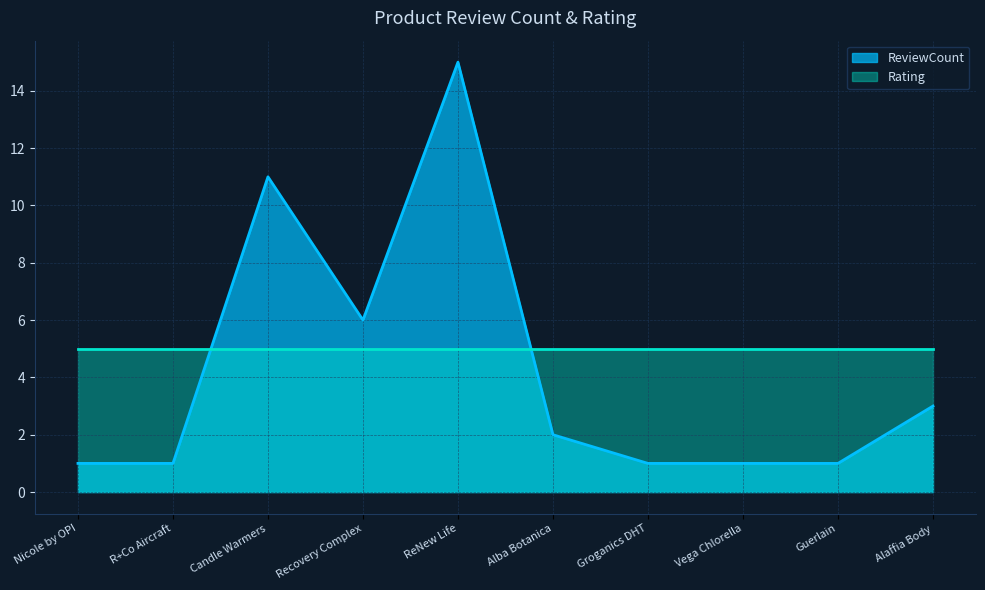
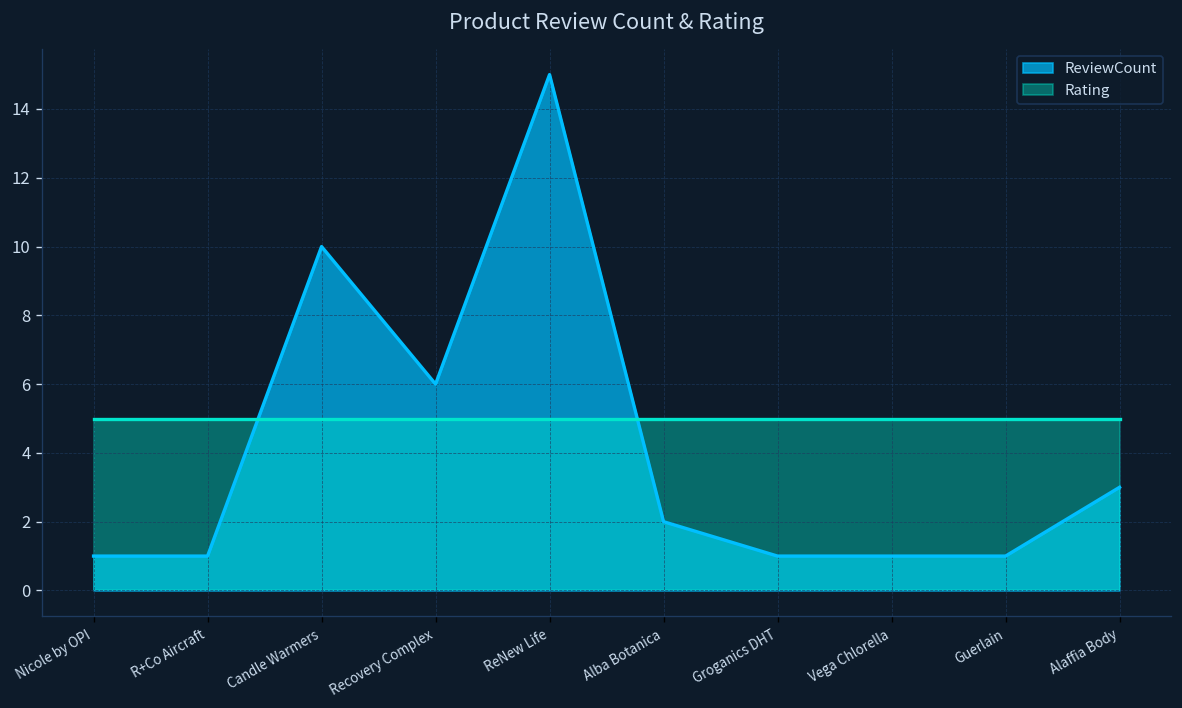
  {
    "ReviewCount": {
      "Nicole by OPI": 1,
      "R+Co Aircraft": 1,
-     "Candle Warmers": 11,
+     "Candle Warmers": 10,
      "Recovery Complex": 6,
      "ReNew Life": 15,
      "Alba Botanica": 2,
      "Groganics DHT": 1,
      "Vega Chlorella": 1,
      "Guerlain": 1,
      "Alaffia Body": 3
    },
    "Rating": {
      "Nicole by OPI": 5,
      "R+Co Aircraft": 5,
      "Candle Warmers": 5,
      "Recovery Complex": 5,
      "ReNew Life": 5,
      "Alba Botanica": 5,
      "Groganics DHT": 5,
      "Vega Chlorella": 5,
      "Guerlain": 5,
      "Alaffia Body": 5
    }
  }
